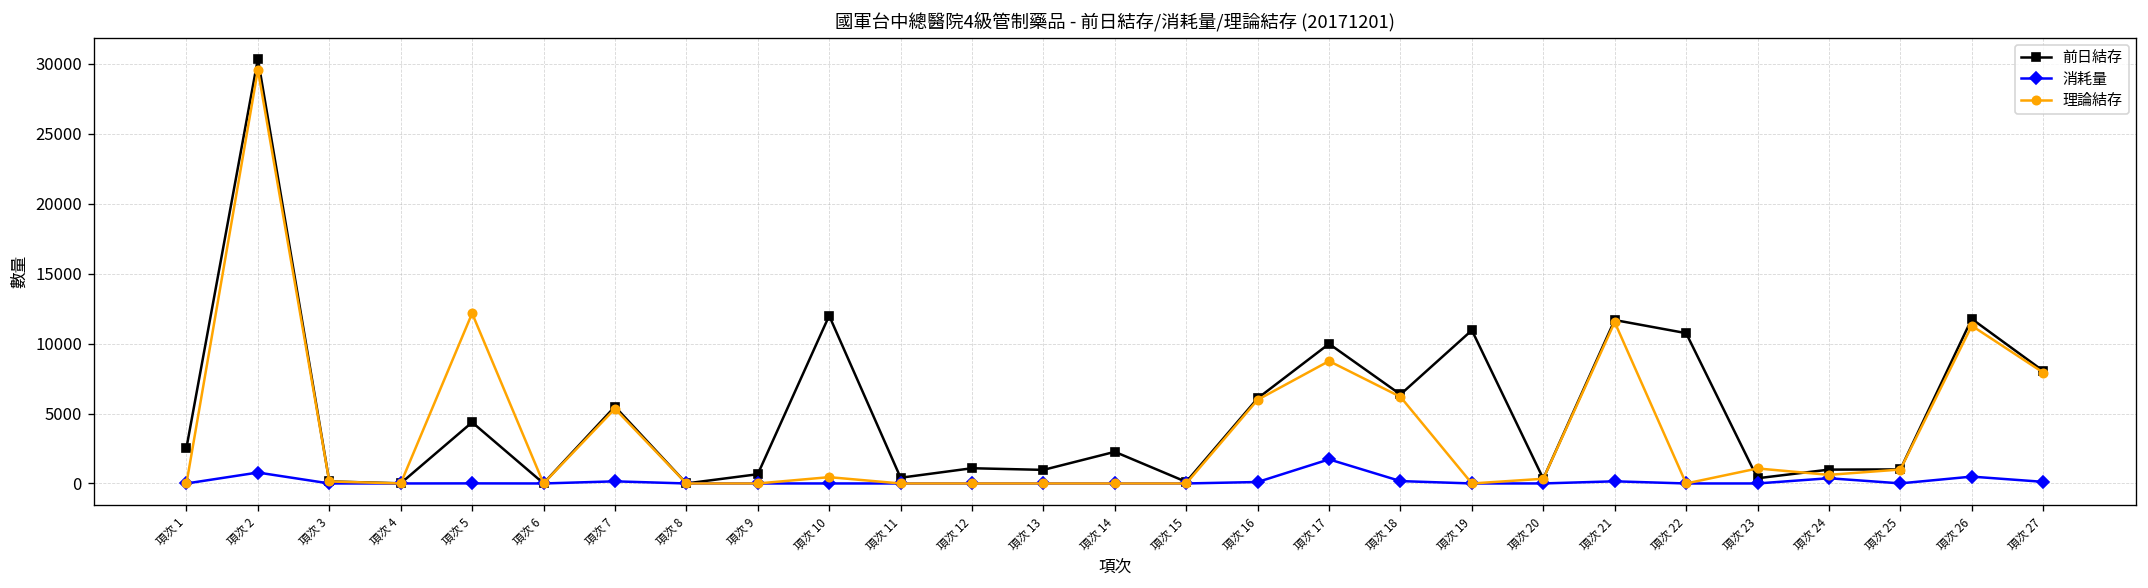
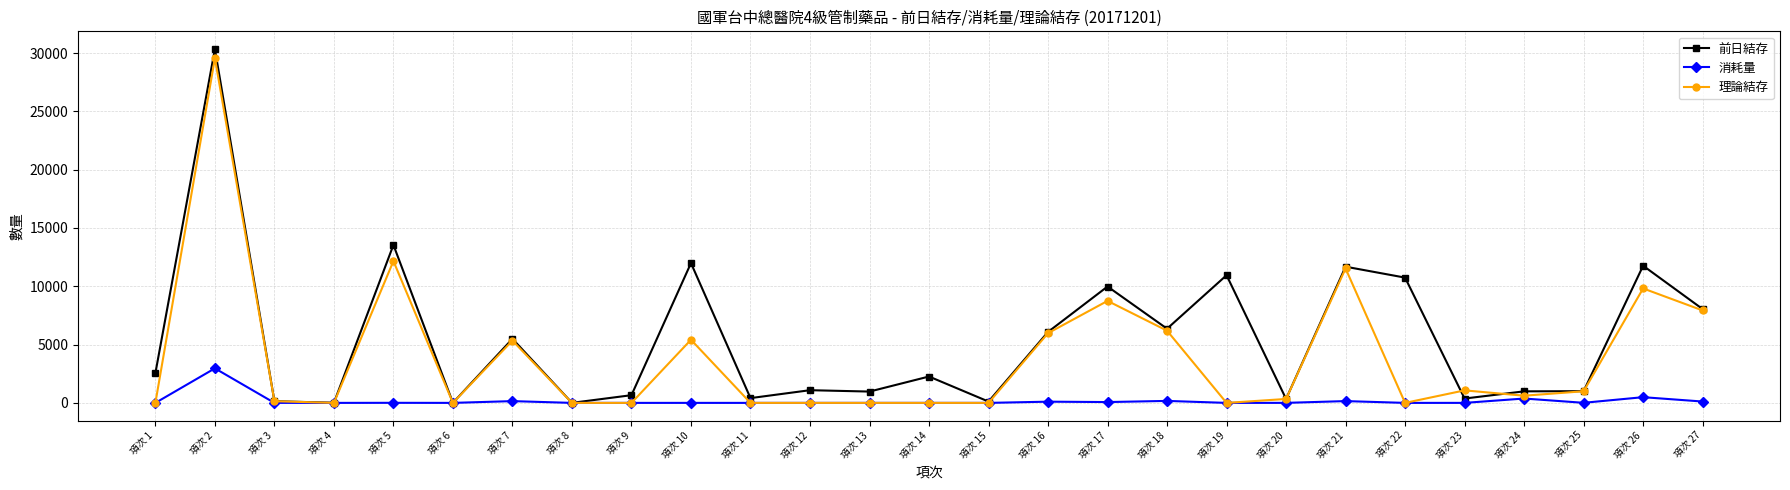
  {
    "前日結存": {
      "項次 1": 2600,
      "項次 2": 30400,
-     "項次 5": 4400,
+     "項次 5": 13500,
      "項次 9": 700,
      "項次 10": 12000,
      "項次 11": 400,
      "項次 12": 1100,
      "項次 13": 1000,
      "項次 14": 2300,
      "項次 17": 10000,
      "項次 19": 11000,
      "項次 22": 10700,
      "項次 23": 400,
      "項次 24": 1000,
      "項次 26": 11800
    },
    "消耗量": {
-     "項次 2": 800,
+     "項次 2": 3000,
      "項次 5": 0,
      "項次 7": 200,
      "項次 10": 0,
      "項次 16": 100,
-     "項次 17": 1700,
+     "項次 17": 100,
      "項次 18": 200,
      "項次 20": 0,
      "項次 21": 200,
      "項次 23": 0,
      "項次 24": 400,
      "項次 25": 0,
      "項次 26": 500,
      "項次 27": 100
    },
    "理論結存": {
      "項次 2": 29600,
      "項次 5": 12200,
-     "項次 10": 500,
+     "項次 10": 5400,
      "項次 17": 8700,
      "項次 23": 1100,
      "項次 24": 600,
-     "項次 26": 11300
+     "項次 26": 9800
    }
  }
